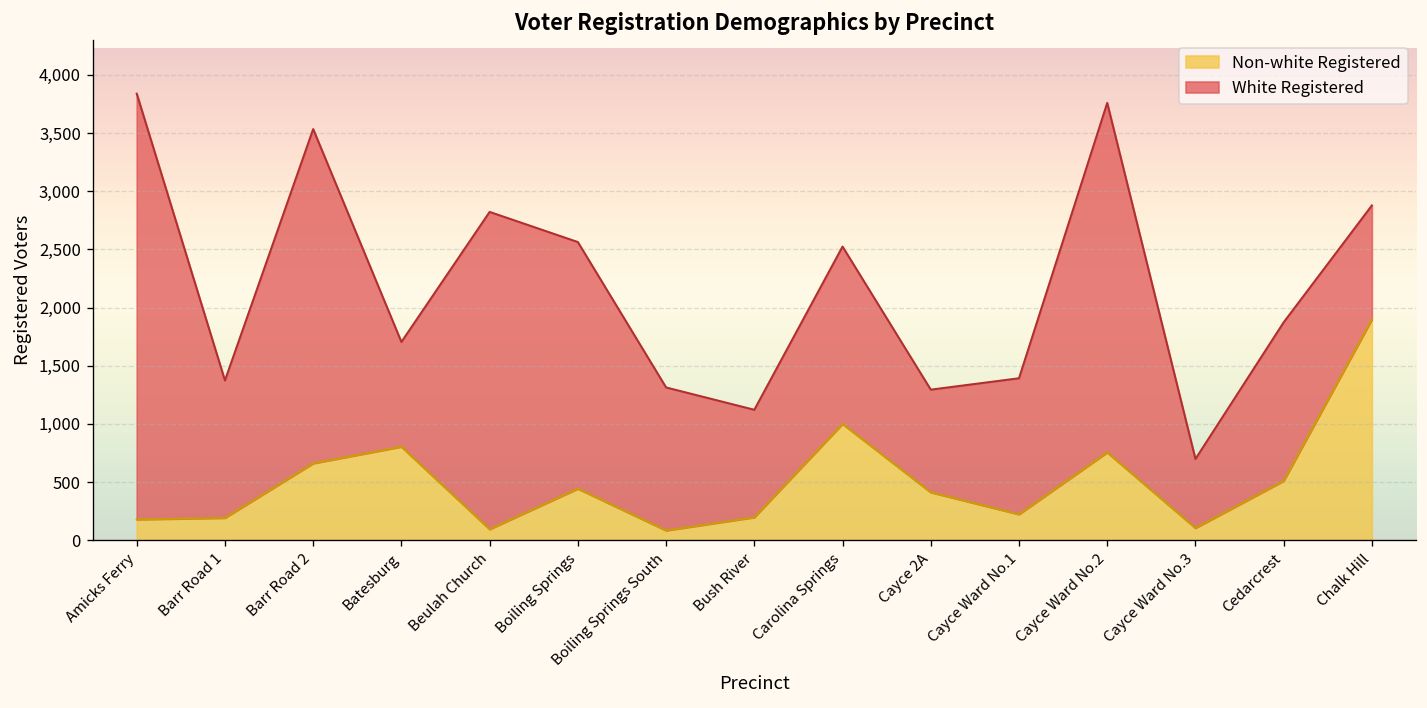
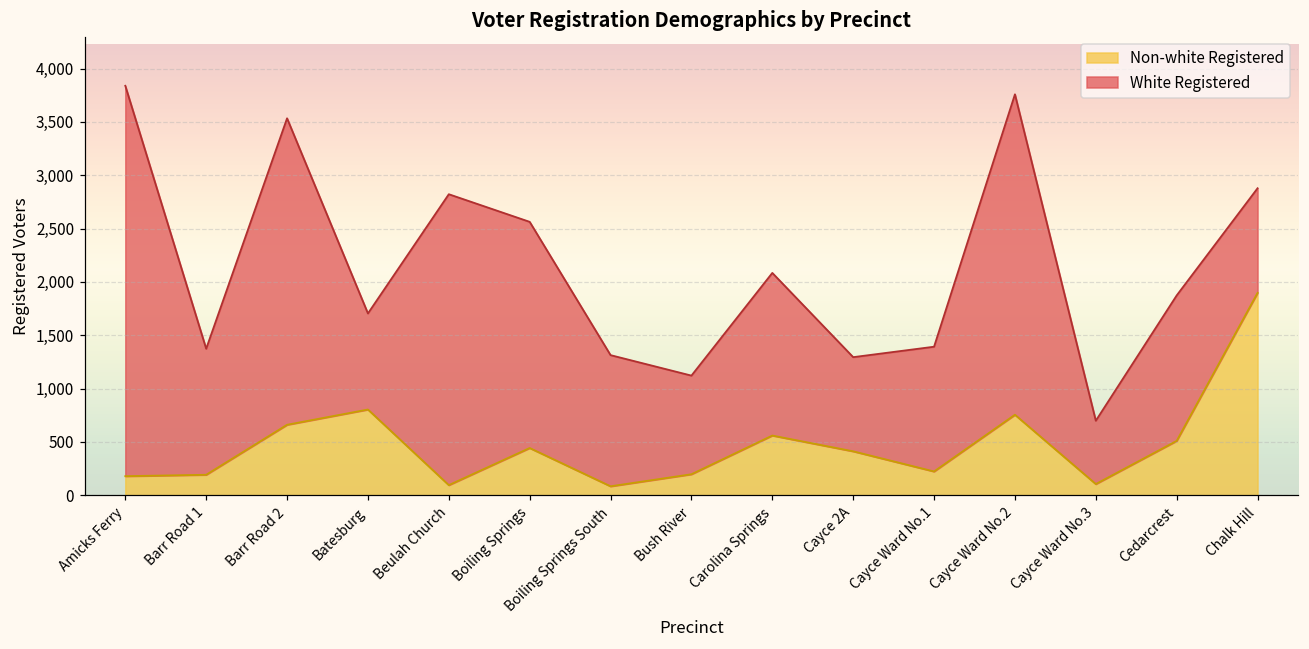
  {
    "Non-white Registered": {
      "Amicks Ferry": "200",
      "Barr Road 1": "200",
      "Barr Road 2": "700",
      "Batesburg": "800",
      "Beulah Church": "100",
      "Boiling Springs": "400",
      "Boiling Springs South": "100",
      "Bush River": "200",
-     "Carolina Springs": "1,000",
+     "Carolina Springs": "600",
      "Cayce 2A": "400",
      "Cayce Ward No.1": "200",
      "Cayce Ward No.2": "800",
      "Cayce Ward No.3": "100",
      "Cedarcrest": "500",
      "Chalk Hill": "1,900"
    },
    "White Registered": {
      "Amicks Ferry": "3,700",
      "Barr Road 1": "1,200",
      "Barr Road 2": "2,900",
      "Batesburg": "900",
      "Beulah Church": "2,700",
      "Boiling Springs": "2,100",
      "Boiling Springs South": "1,200",
      "Bush River": "900",
      "Carolina Springs": "1,500",
      "Cayce 2A": "900",
      "Cayce Ward No.1": "1,200",
      "Cayce Ward No.2": "3,000",
      "Cayce Ward No.3": "600",
      "Cedarcrest": "1,400",
      "Chalk Hill": "1,000"
    }
  }
